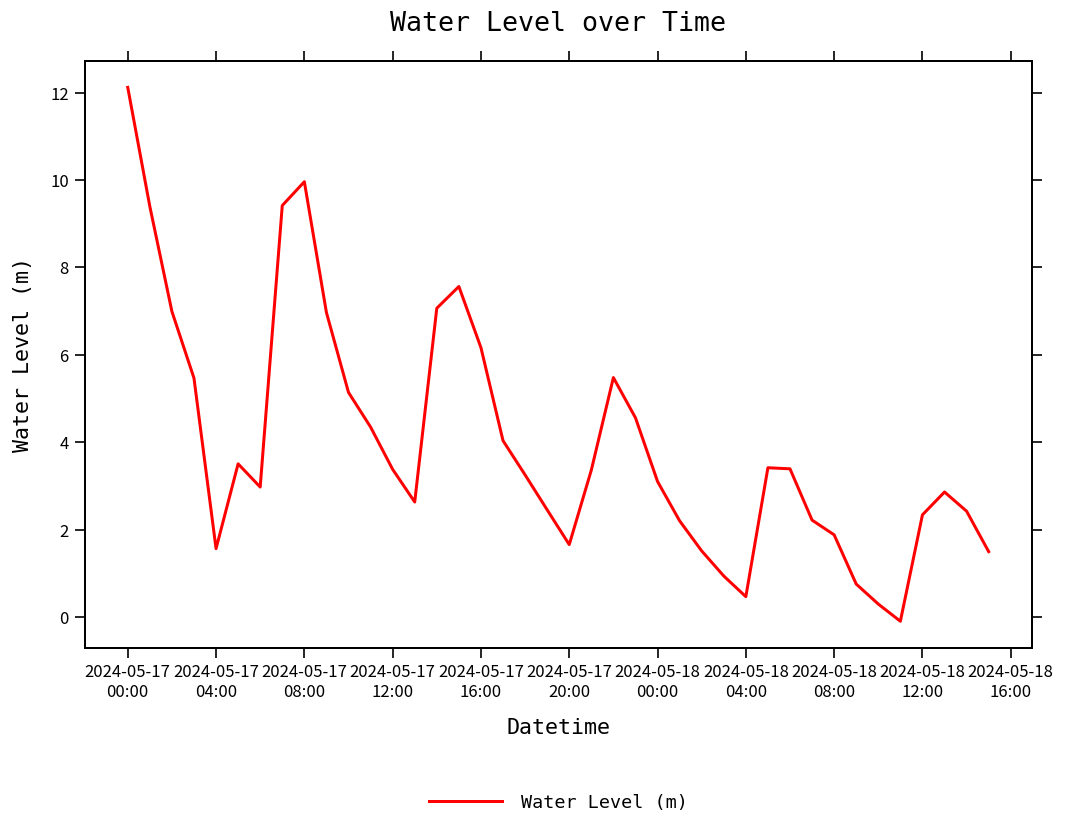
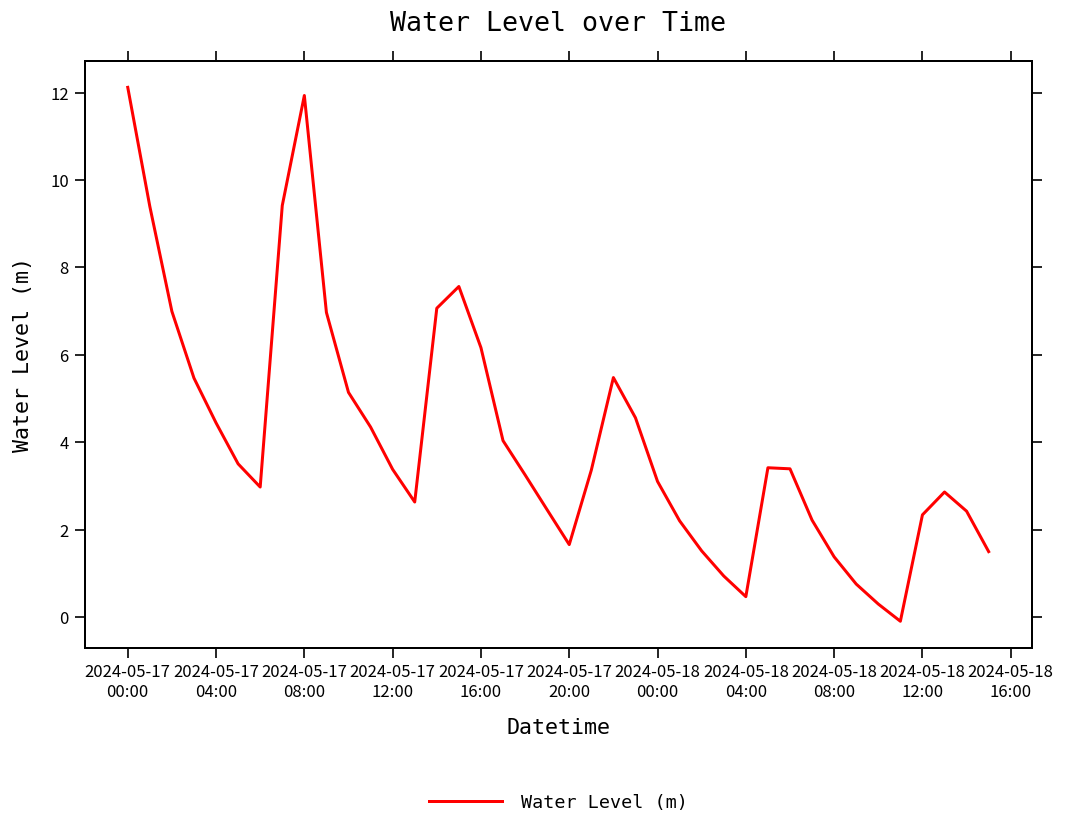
  {
    "2024-05-17 00:00": 12.1,
-   "2024-05-17 04:00": 1.6,
-   "2024-05-17 08:00": 10.0,
+   "2024-05-17 04:00": 4.4,
+   "2024-05-17 08:00": 11.9,
    "2024-05-17 12:00": 3.4,
    "2024-05-17 16:00": 6.2,
    "2024-05-17 20:00": 1.7,
    "2024-05-18 00:00": 3.1,
    "2024-05-18 04:00": 0.5,
-   "2024-05-18 08:00": 1.9,
+   "2024-05-18 08:00": 1.4,
    "2024-05-18 12:00": 2.3
  }
